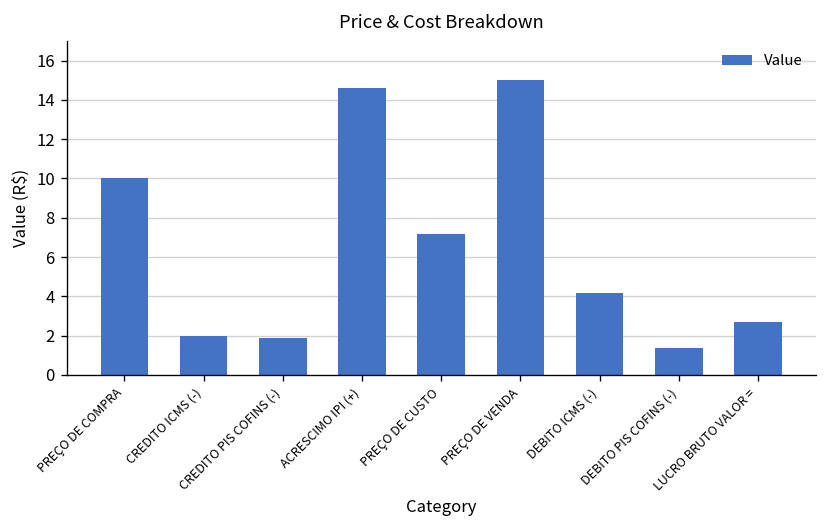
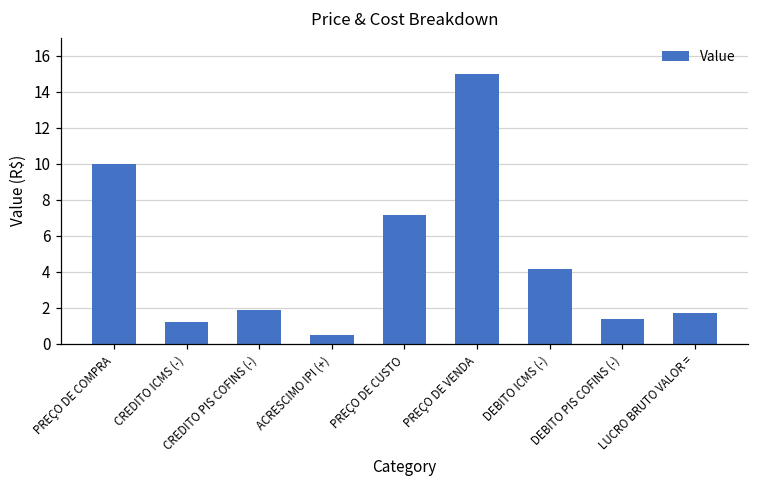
  {
    "PREÇO DE COMPRA": 10.0,
-   "CREDITO ICMS (-)": 2.0,
+   "CREDITO ICMS (-)": 1.2,
    "CREDITO PIS COFINS (-)": 1.9,
-   "ACRESCIMO IPI (+)": 14.6,
+   "ACRESCIMO IPI (+)": 0.5,
    "PREÇO DE CUSTO": 7.2,
    "PREÇO DE VENDA": 15.0,
    "DEBITO ICMS (-)": 4.2,
    "DEBITO PIS COFINS (-)": 1.4,
-   "LUCRO BRUTO VALOR =": 2.7
+   "LUCRO BRUTO VALOR =": 1.7
  }
